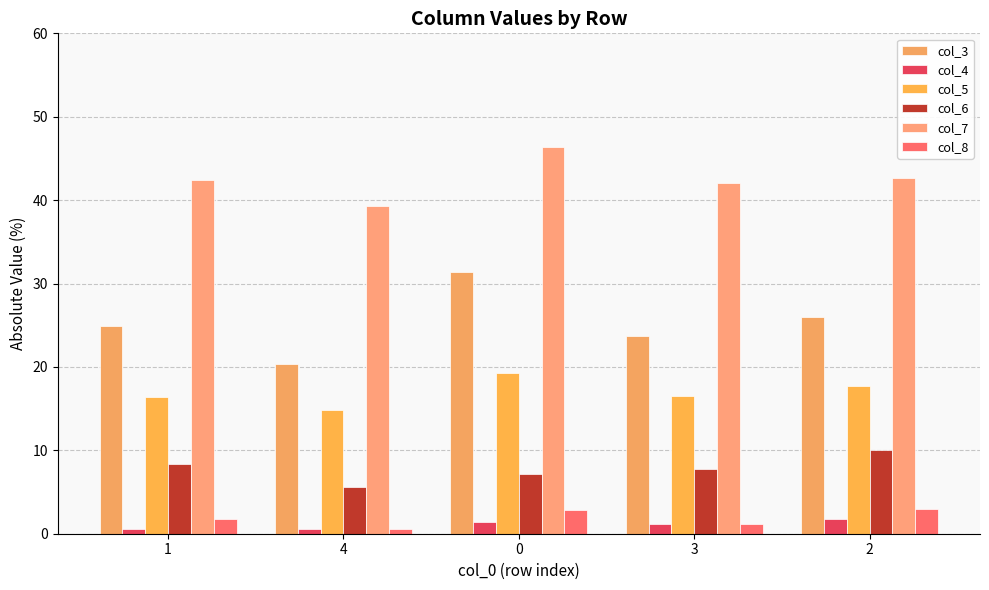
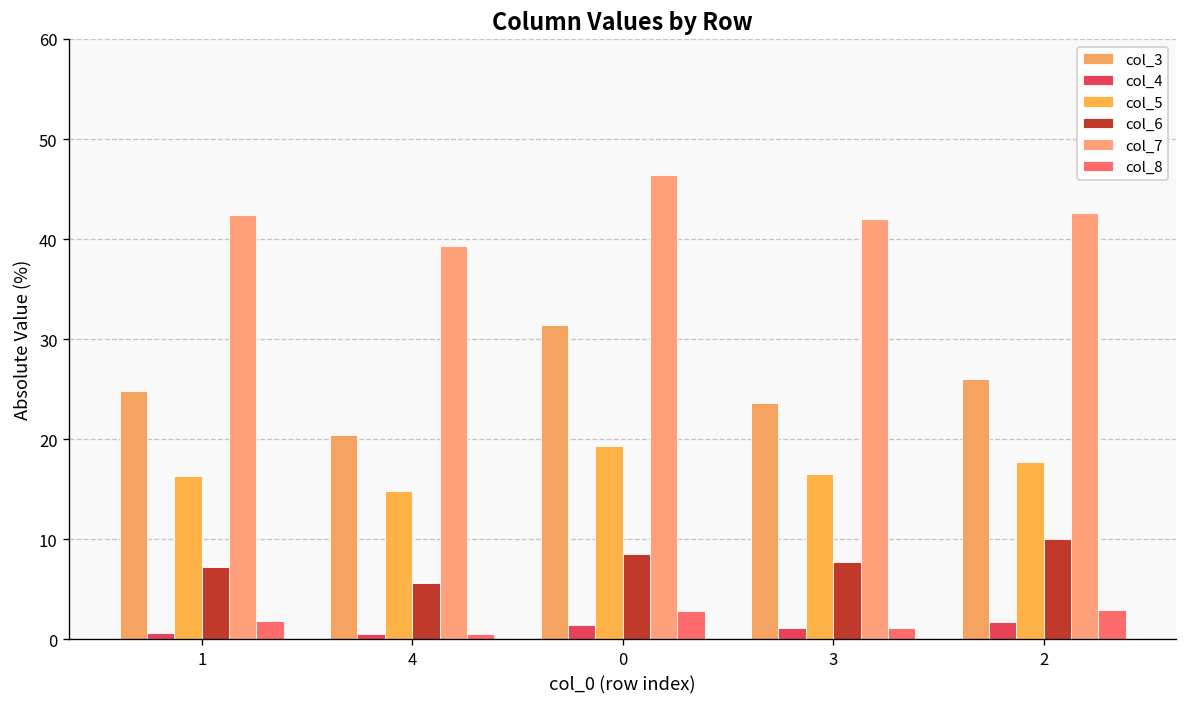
  {
    "col_6": {
-     "1": 8,
+     "1": 7,
      "4": 6,
-     "0": 7,
+     "0": 9,
      "3": 8,
      "2": 10
    }
  }
